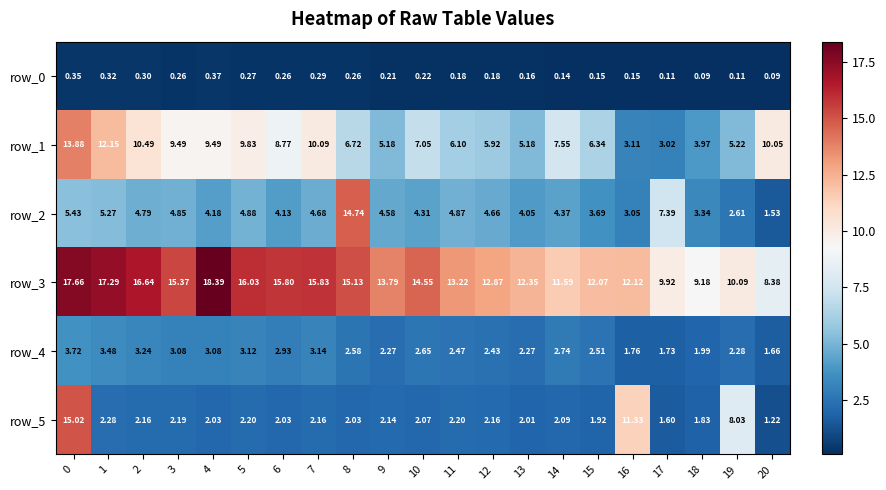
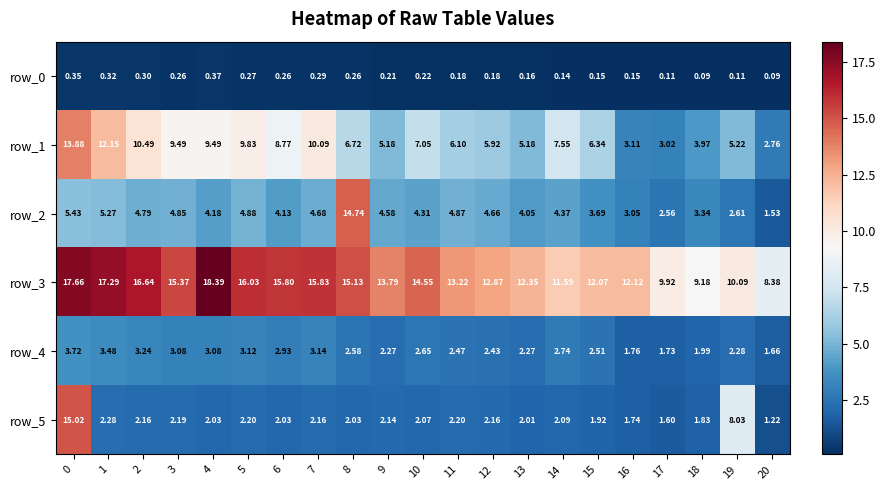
  {
    "row_0": {
      "0": 0.35,
      "1": 0.32,
      "2": 0.30,
      "3": 0.26,
      "4": 0.37,
      "5": 0.27,
      "6": 0.26,
      "7": 0.29,
      "8": 0.26,
      "9": 0.21,
      "10": 0.22,
      "11": 0.18,
      "12": 0.18,
      "13": 0.16,
      "14": 0.14,
      "15": 0.15,
      "16": 0.15,
      "17": 0.11,
      "18": 0.09,
      "19": 0.11,
      "20": 0.09
    },
    "row_1": {
      "0": 13.88,
      "1": 12.15,
      "2": 10.49,
      "3": 9.49,
      "4": 9.49,
      "5": 9.83,
      "6": 8.77,
      "7": 10.09,
      "8": 6.72,
      "9": 5.18,
      "10": 7.05,
      "11": 6.10,
      "12": 5.92,
      "13": 5.18,
      "14": 7.55,
      "15": 6.34,
      "16": 3.11,
      "17": 3.02,
      "18": 3.97,
      "19": 5.22,
-     "20": 10.05
+     "20": 2.76
    },
    "row_2": {
      "0": 5.43,
      "1": 5.27,
      "2": 4.79,
      "3": 4.85,
      "4": 4.18,
      "5": 4.88,
      "6": 4.13,
      "7": 4.68,
      "8": 14.74,
      "9": 4.58,
      "10": 4.31,
      "11": 4.87,
      "12": 4.66,
      "13": 4.05,
      "14": 4.37,
      "15": 3.69,
      "16": 3.05,
-     "17": 7.39,
+     "17": 2.56,
      "18": 3.34,
      "19": 2.61,
      "20": 1.53
    },
    "row_3": {
      "0": 17.66,
      "1": 17.29,
      "2": 16.64,
      "3": 15.37,
      "4": 18.39,
      "5": 16.03,
      "6": 15.80,
      "7": 15.83,
      "8": 15.13,
      "9": 13.79,
      "10": 14.55,
      "11": 13.22,
      "12": 12.87,
      "13": 12.35,
      "14": 11.59,
      "15": 12.07,
      "16": 12.12,
      "17": 9.92,
      "18": 9.18,
      "19": 10.09,
      "20": 8.38
    },
    "row_4": {
      "0": 3.72,
      "1": 3.48,
      "2": 3.24,
      "3": 3.08,
      "4": 3.08,
      "5": 3.12,
      "6": 2.93,
      "7": 3.14,
      "8": 2.58,
      "9": 2.27,
      "10": 2.65,
      "11": 2.47,
      "12": 2.43,
      "13": 2.27,
      "14": 2.74,
      "15": 2.51,
      "16": 1.76,
      "17": 1.73,
      "18": 1.99,
      "19": 2.28,
      "20": 1.66
    },
    "row_5": {
      "0": 15.02,
      "1": 2.28,
      "2": 2.16,
      "3": 2.19,
      "4": 2.03,
      "5": 2.20,
      "6": 2.03,
      "7": 2.16,
      "8": 2.03,
      "9": 2.14,
      "10": 2.07,
      "11": 2.20,
      "12": 2.16,
      "13": 2.01,
      "14": 2.09,
      "15": 1.92,
-     "16": 11.33,
+     "16": 1.74,
      "17": 1.60,
      "18": 1.83,
      "19": 8.03,
      "20": 1.22
    }
  }
